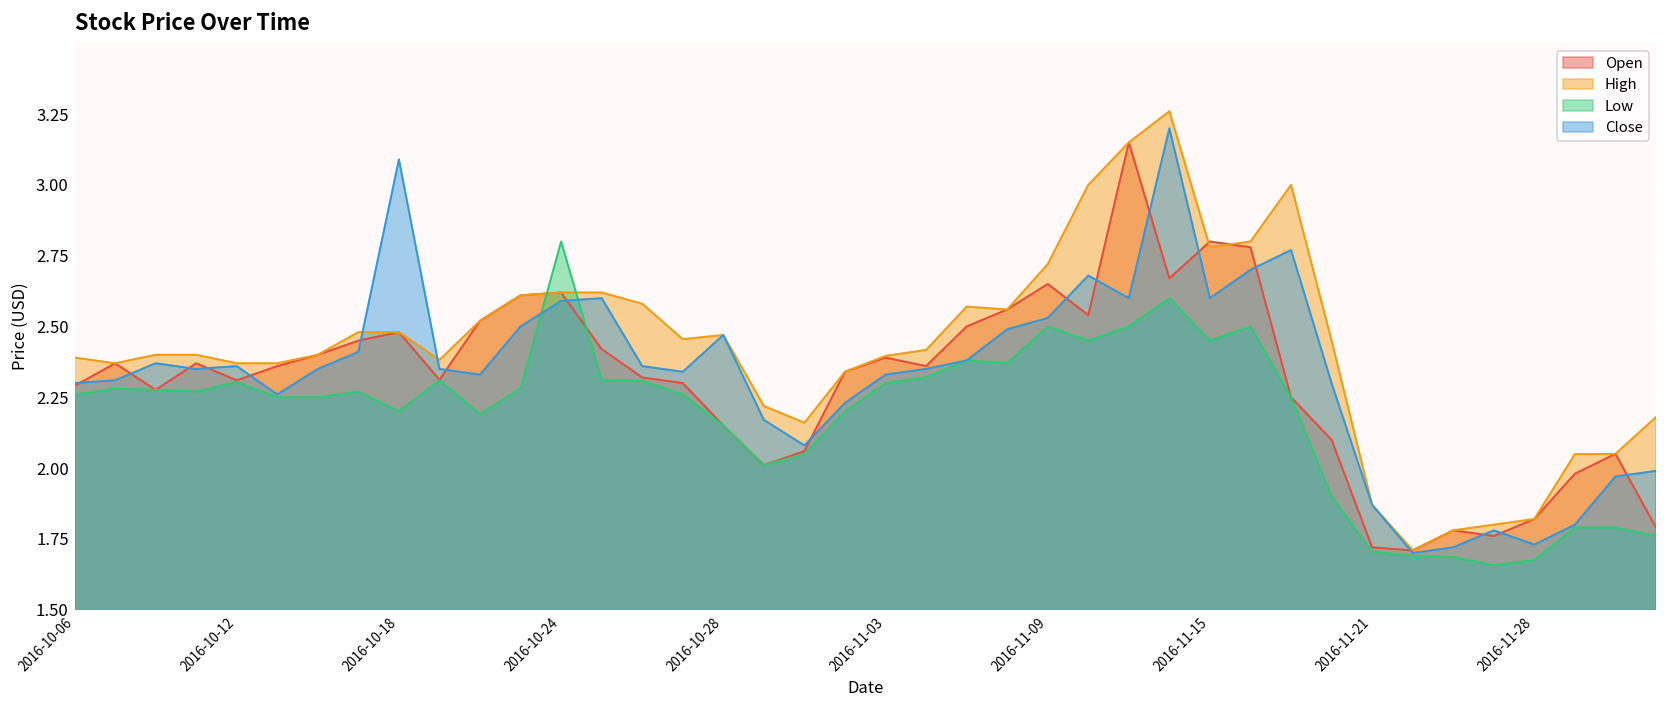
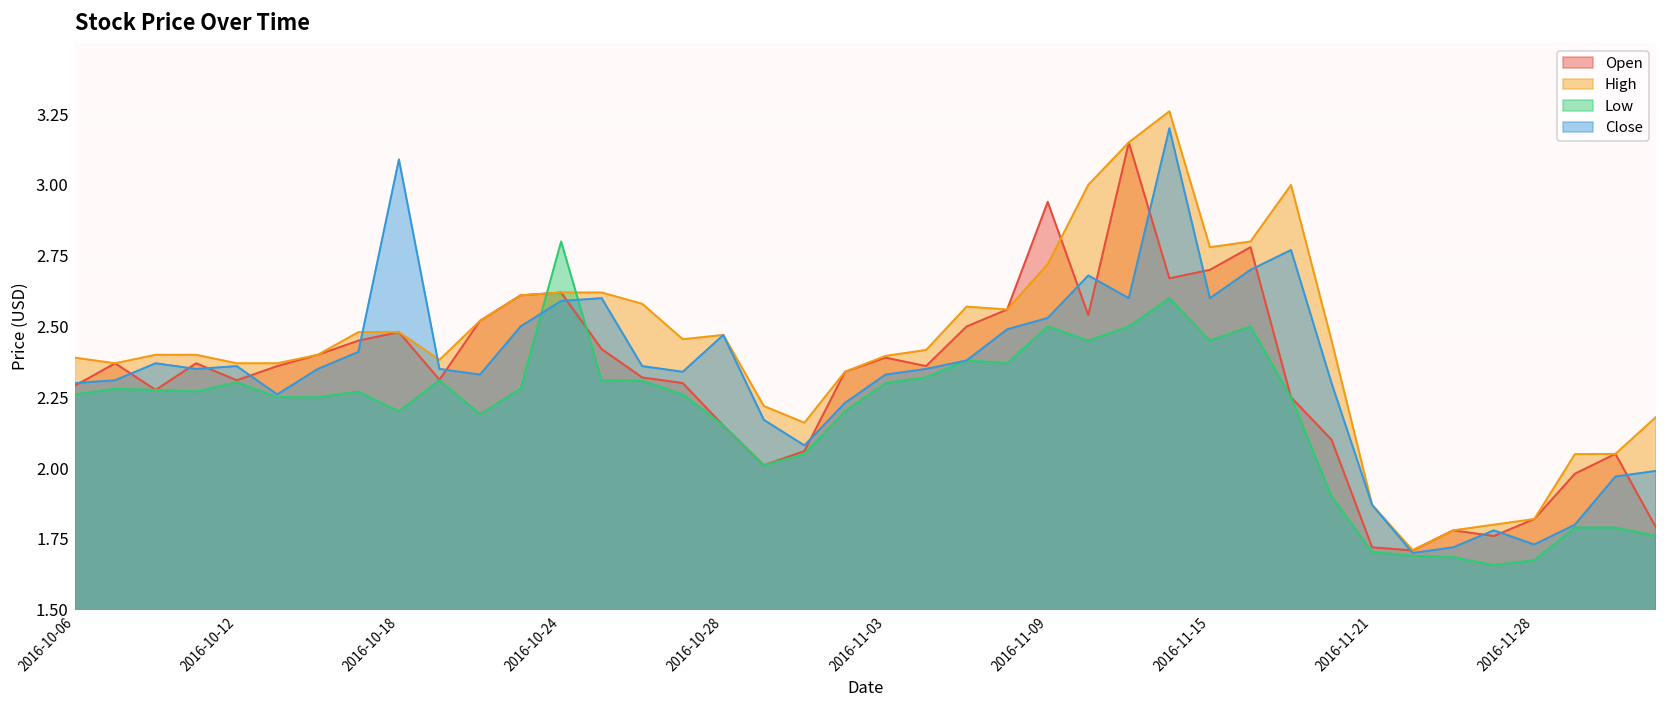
  {
    "Open": {
-     "2016-11-09": 2.65,
-     "2016-11-15": 2.8,
+     "2016-11-09": 2.94,
+     "2016-11-15": 2.7,
      "2016-11-21": 1.72
    },
    "High": {
      "2016-10-06": 2.39,
      "2016-11-09": 2.72,
      "2016-11-15": 2.78
    },
    "Low": {
      "2016-10-06": 2.26,
      "2016-10-18": 2.20,
      "2016-10-24": 2.80,
      "2016-11-03": 2.30,
      "2016-11-09": 2.50,
      "2016-11-15": 2.45,
      "2016-11-21": 1.70,
      "2016-11-28": 1.68
    },
    "Close": {
      "2016-10-18": 3.09,
      "2016-10-24": 2.59,
      "2016-11-03": 2.33,
      "2016-11-09": 2.53,
      "2016-11-15": 2.60,
      "2016-11-28": 1.73
    }
  }
